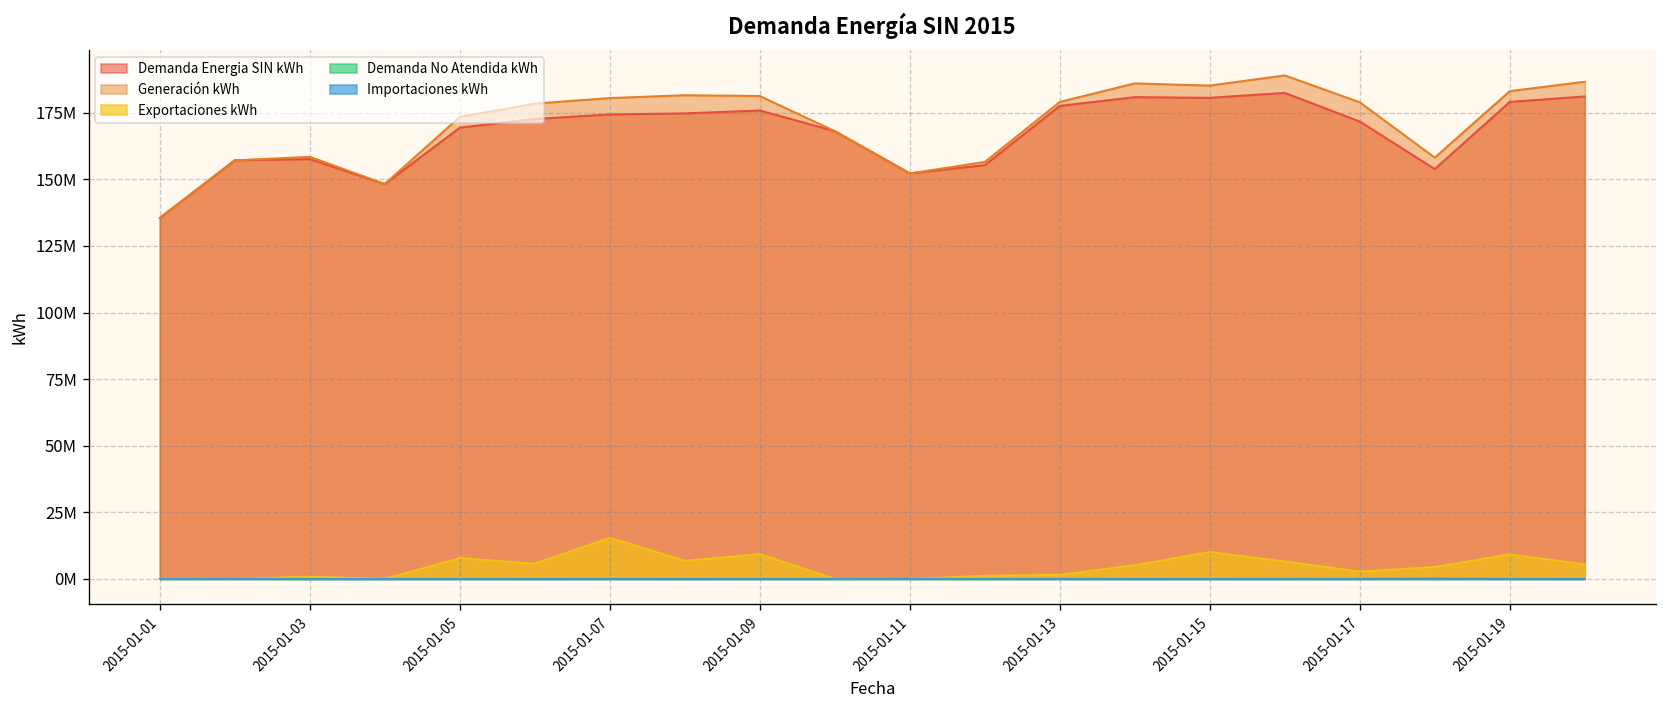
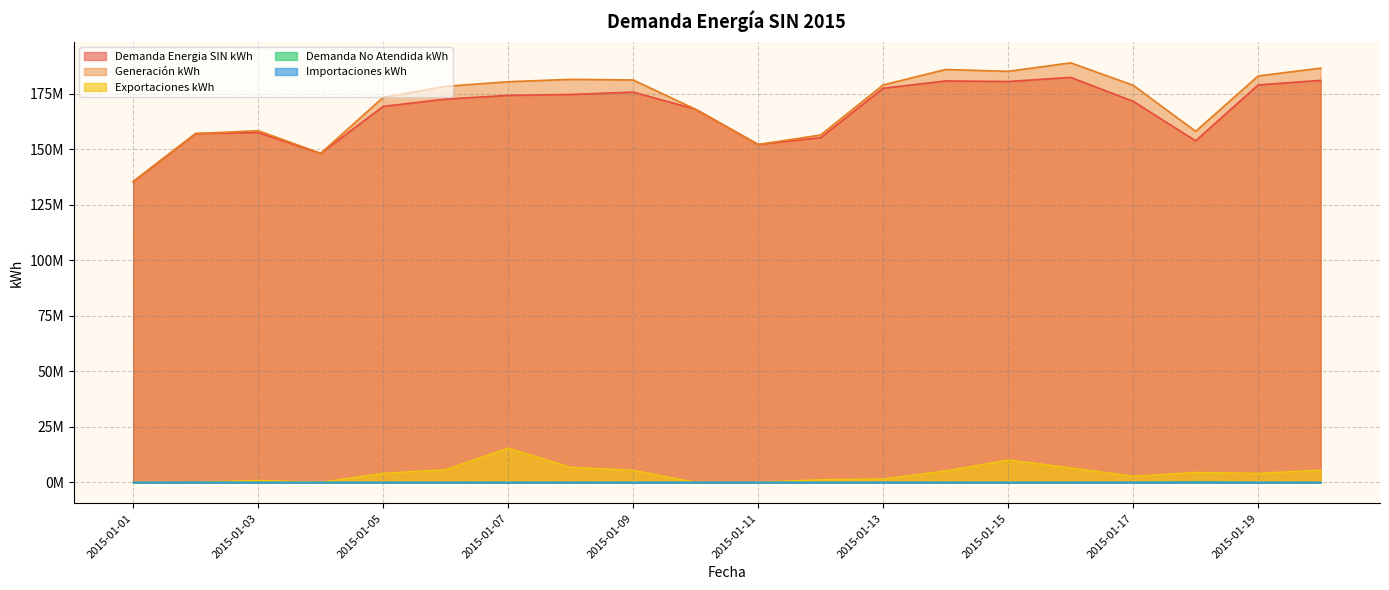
  {
    "Exportaciones kWh": {
-     "2015-01-05": 8000000,
+     "2015-01-05": 4000000,
      "2015-01-07": 15000000,
-     "2015-01-09": 9000000,
+     "2015-01-09": 5000000,
      "2015-01-13": 2000000,
      "2015-01-15": 10000000,
      "2015-01-17": 3000000,
-     "2015-01-19": 9000000
+     "2015-01-19": 4000000
    },
    "Importaciones kWh": {
      "2015-01-05": 0,
      "2015-01-07": 0,
      "2015-01-09": 0,
      "2015-01-13": 0,
      "2015-01-15": 0,
      "2015-01-17": 0,
      "2015-01-19": 0
    }
  }
